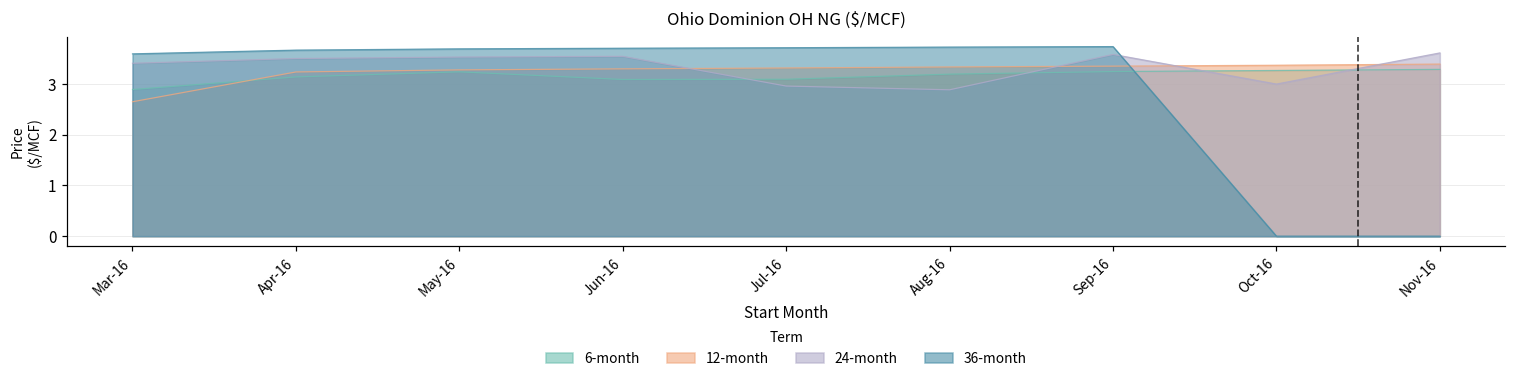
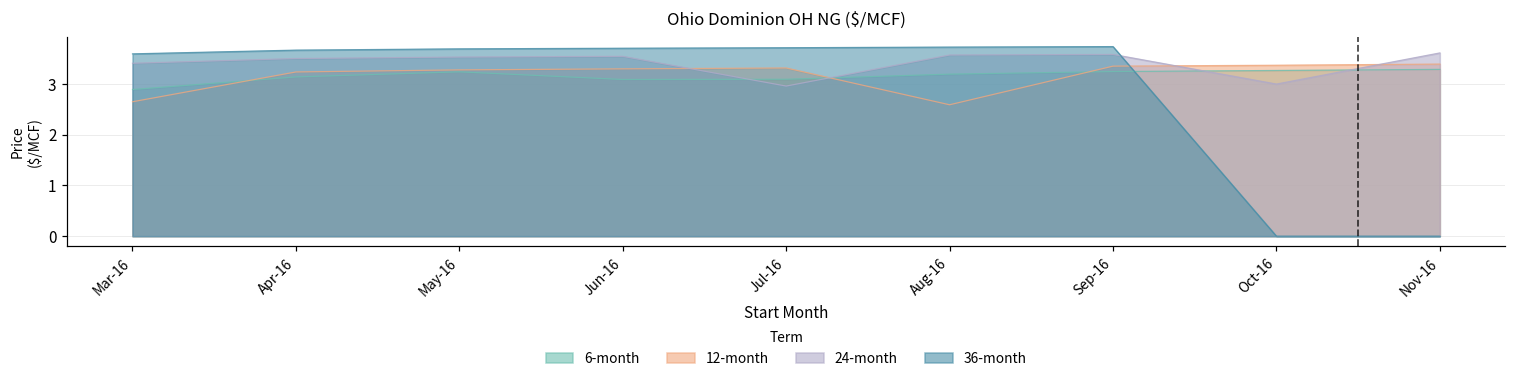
  {
    "12-month": {
      "Mar-16": 2.6,
      "Apr-16": 3.2,
      "Jun-16": 3.3,
      "Jul-16": 3.3,
-     "Aug-16": 3.3,
+     "Aug-16": 2.6,
      "Sep-16": 3.3,
      "Oct-16": 3.4,
      "Nov-16": 3.4
    },
    "24-month": {
      "Mar-16": 3.4,
      "Apr-16": 3.5,
      "May-16": 3.5,
      "Jun-16": 3.5,
      "Jul-16": 3.0,
-     "Aug-16": 2.9,
+     "Aug-16": 3.6,
      "Sep-16": 3.6,
      "Oct-16": 3.0,
      "Nov-16": 3.6
    }
  }
